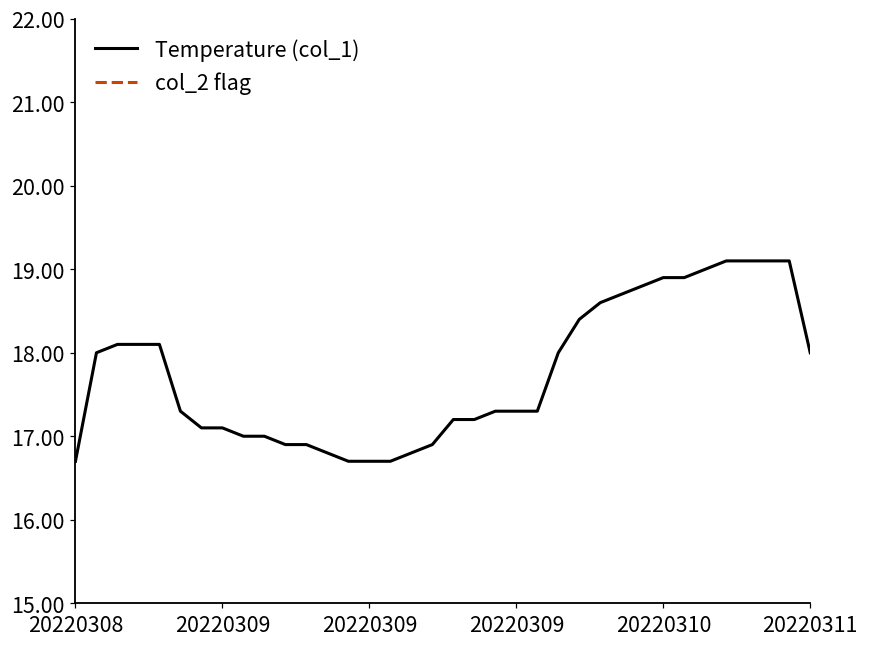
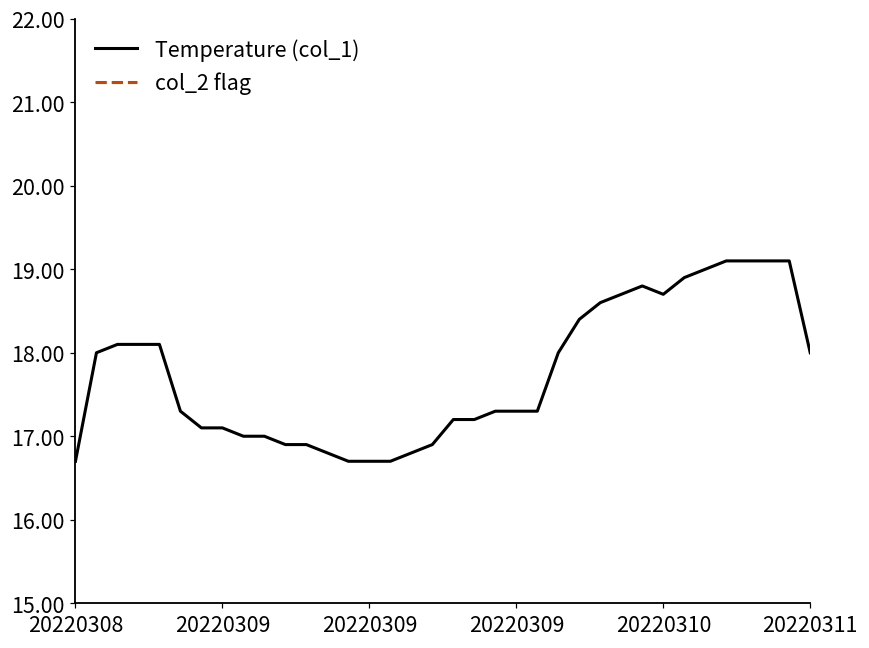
  {
    "Temperature (col_1)": {
      "20220308": 16.7,
-     "20220310": 18.9,
+     "20220310": 18.7,
      "20220311": 18.0
    }
  }
